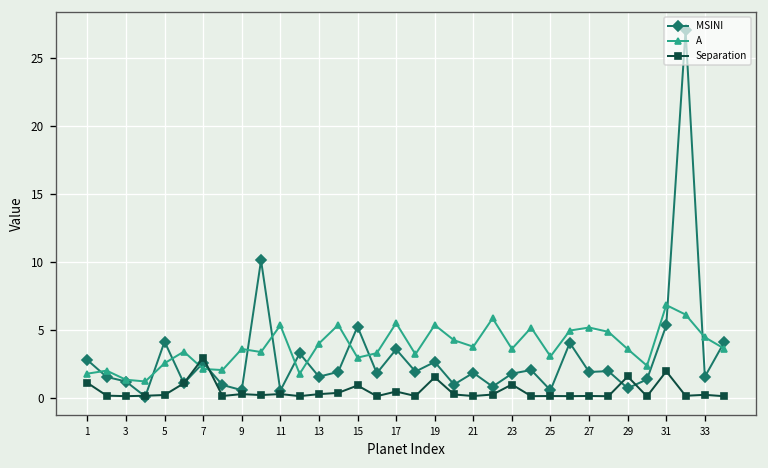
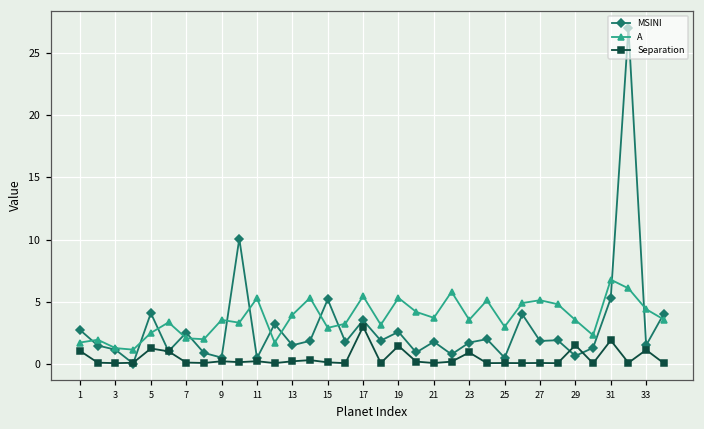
  {
    "Separation": {
      "1": 1.1,
      "3": 0.1,
-     "5": 0.2,
-     "7": 2.9,
+     "5": 1.3,
+     "7": 0.1,
      "9": 0.3,
      "11": 0.3,
      "13": 0.3,
-     "15": 0.9,
-     "17": 0.4,
+     "15": 0.2,
+     "17": 3.0,
      "19": 1.5,
      "21": 0.1,
      "23": 1.0,
      "25": 0.1,
      "27": 0.1,
      "29": 1.5,
      "31": 1.9,
-     "33": 0.2
+     "33": 1.2
    }
  }
